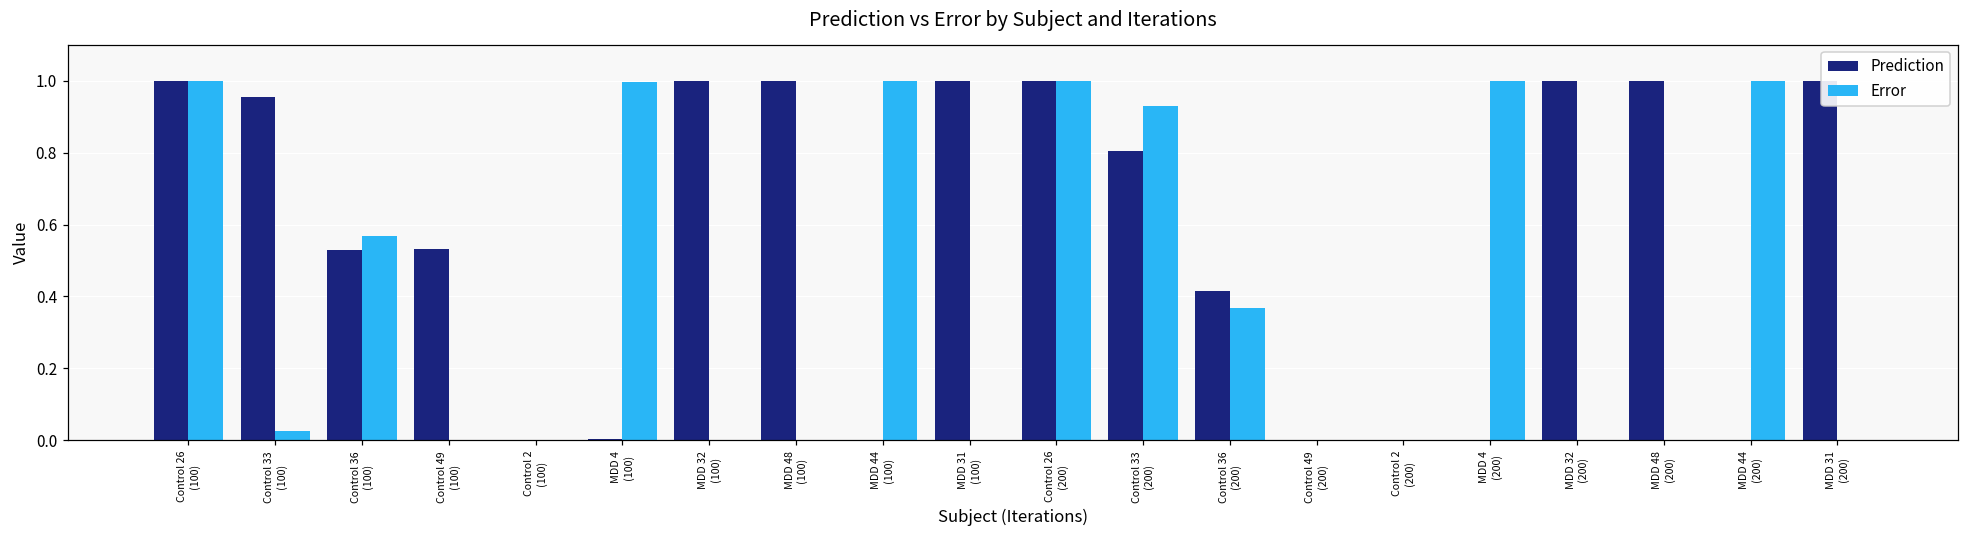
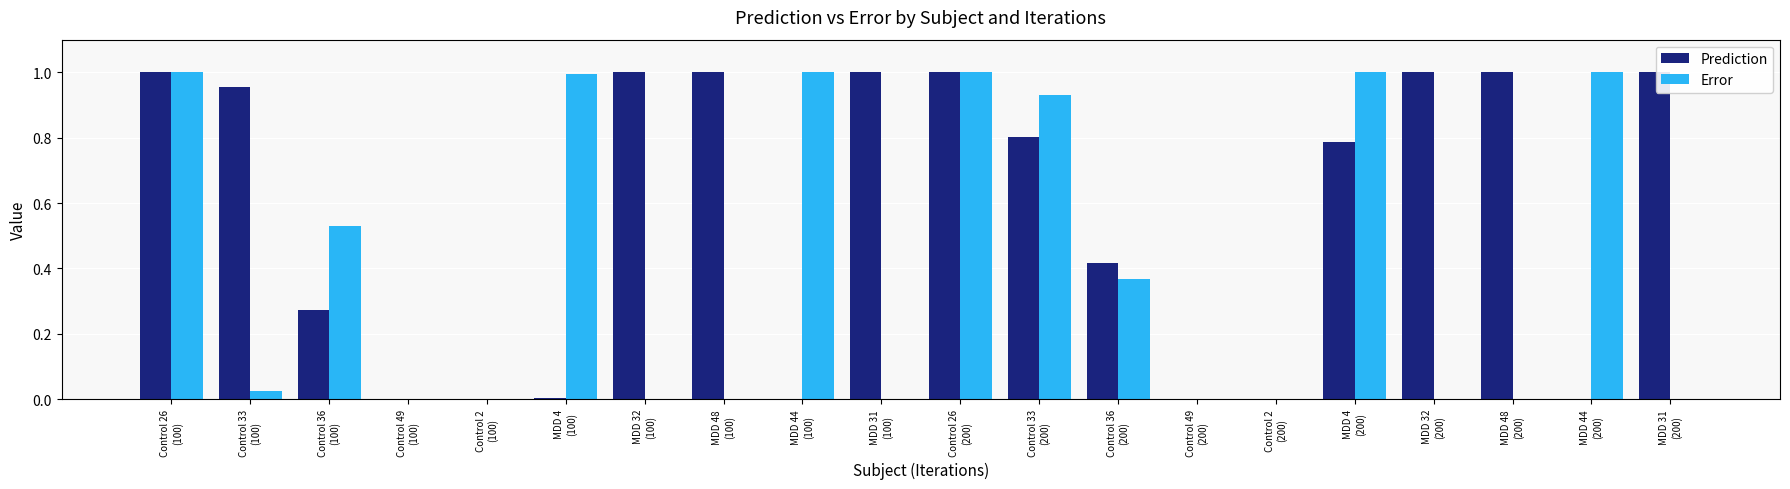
  {
    "Prediction": {
      "Control 26 (100)": 1.00,
      "Control 33 (100)": 0.95,
-     "Control 36 (100)": 0.53,
-     "Control 49 (100)": 0.53,
+     "Control 36 (100)": 0.27,
+     "Control 49 (100)": 0.00,
      "MDD 32 (100)": 1.00,
      "MDD 48 (100)": 1.00,
      "MDD 31 (100)": 1.00,
      "Control 26 (200)": 1.00,
      "Control 33 (200)": 0.80,
      "Control 36 (200)": 0.42,
-     "MDD 4 (200)": 0.00,
+     "MDD 4 (200)": 0.79,
      "MDD 32 (200)": 1.00,
      "MDD 48 (200)": 1.00,
      "MDD 31 (200)": 1.00
    },
    "Error": {
      "Control 26 (100)": 1.00,
      "Control 33 (100)": 0.03,
-     "Control 36 (100)": 0.57,
+     "Control 36 (100)": 0.53,
      "MDD 4 (100)": 1.00,
      "MDD 44 (100)": 1.00,
      "Control 26 (200)": 1.00,
      "Control 33 (200)": 0.93,
      "Control 36 (200)": 0.37,
      "MDD 4 (200)": 1.00,
      "MDD 44 (200)": 1.00
    }
  }
